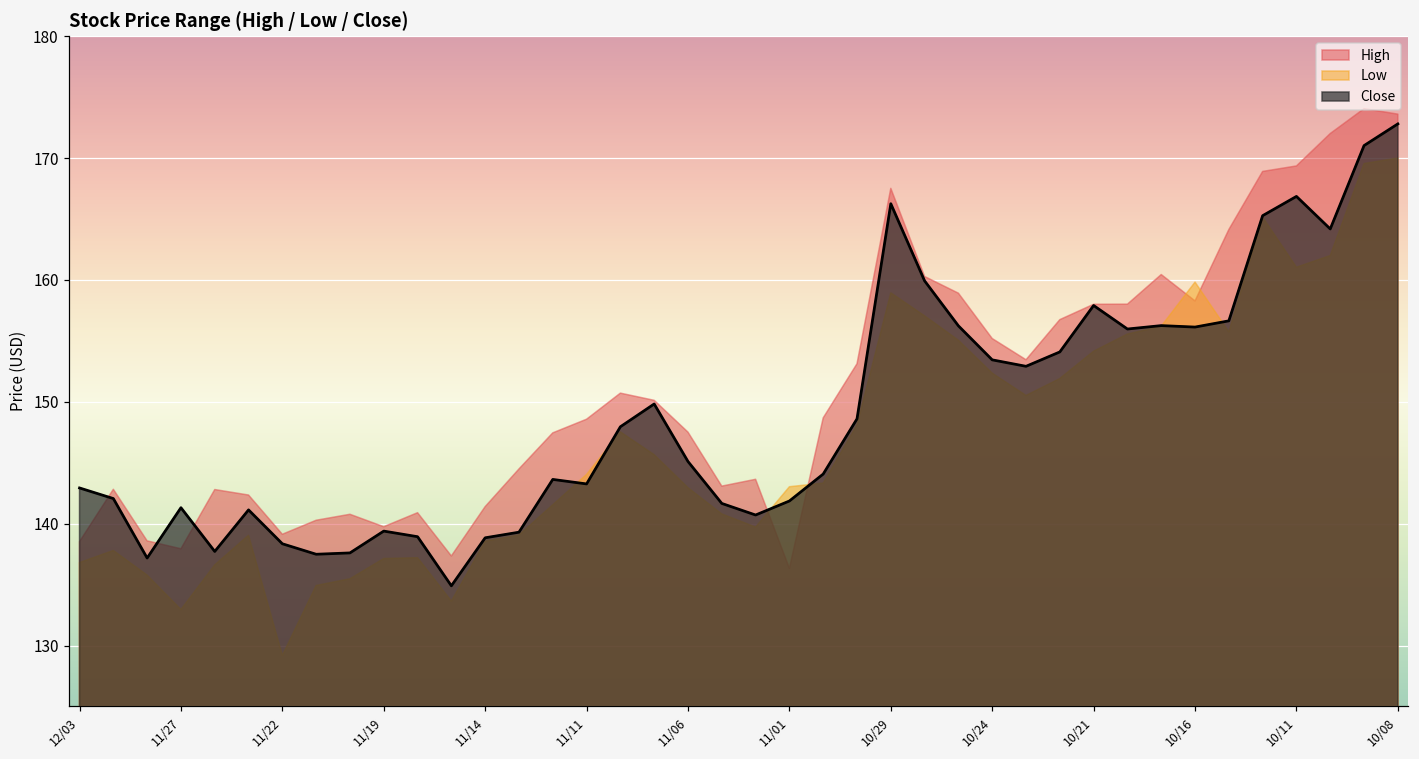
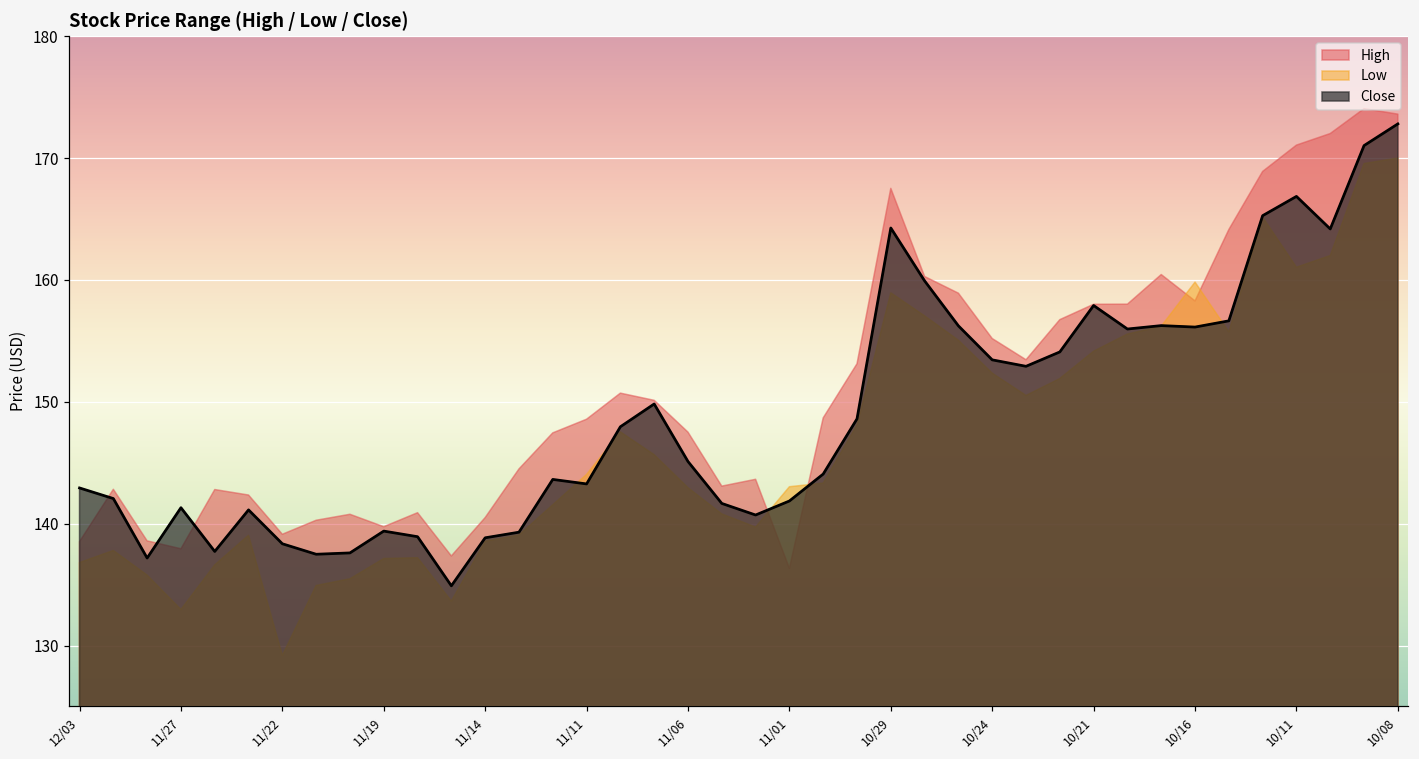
  {
    "High": {
      "12/03": 138.5,
      "11/27": 137.9,
      "11/22": 139.1,
      "11/19": 139.8,
-     "11/14": 141.4,
+     "11/14": 140.5,
      "11/11": 148.6,
      "11/06": 147.5,
      "11/01": 136.3,
      "10/29": 167.5,
      "10/24": 155.2,
      "10/16": 158.3,
-     "10/11": 169.4,
+     "10/11": 171.1,
      "10/08": 173.6
    },
    "Low": {
      "12/03": 136.8,
      "11/27": 133.0,
      "11/22": 129.2,
      "11/19": 137.1,
      "11/14": 138.6,
      "11/11": 144.0,
      "11/06": 143.0,
      "11/01": 143.0,
      "10/29": 158.9,
      "10/24": 152.4,
      "10/21": 154.2,
      "10/16": 159.8,
      "10/11": 161.0,
      "10/08": 170.0
    },
    "Close": {
      "12/03": 142.9,
      "11/27": 141.3,
      "11/22": 138.4,
      "11/19": 139.4,
      "11/14": 138.8,
      "11/11": 143.3,
      "11/06": 145.1,
      "11/01": 141.9,
-     "10/29": 166.3,
+     "10/29": 164.3,
      "10/24": 153.4,
      "10/16": 156.1,
      "10/11": 166.9,
      "10/08": 172.8
    }
  }
